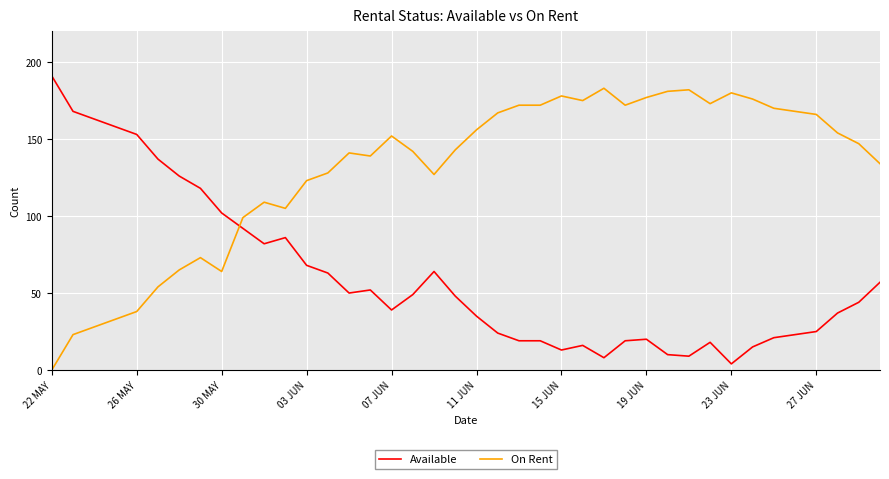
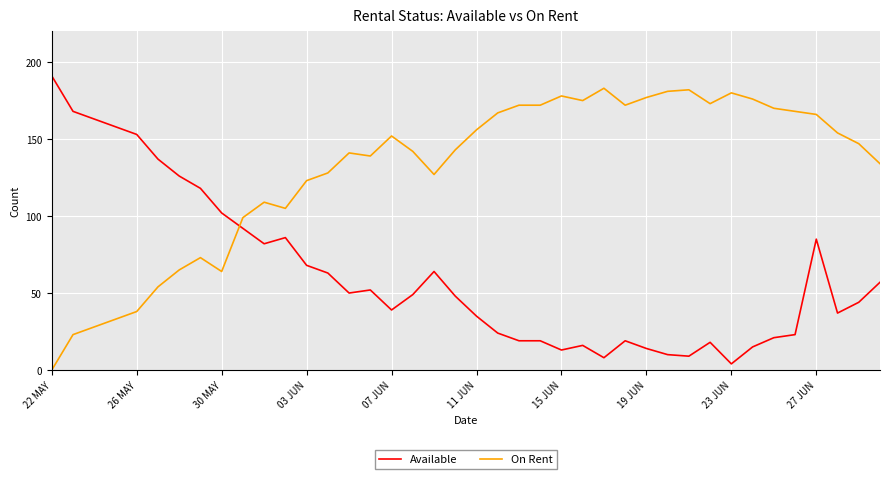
  {
    "Available": {
      "22 MAY": 191,
      "26 MAY": 153,
      "30 MAY": 102,
      "03 JUN": 68,
      "07 JUN": 39,
      "11 JUN": 35,
      "15 JUN": 13,
-     "19 JUN": 20,
+     "19 JUN": 14,
      "23 JUN": 4,
-     "27 JUN": 25
+     "27 JUN": 85
    },
    "On Rent": {
      "22 MAY": 0,
      "26 MAY": 38,
      "30 MAY": 64,
      "03 JUN": 123,
      "07 JUN": 152,
      "11 JUN": 156,
      "15 JUN": 178,
      "19 JUN": 177,
      "23 JUN": 180,
      "27 JUN": 166
    }
  }
